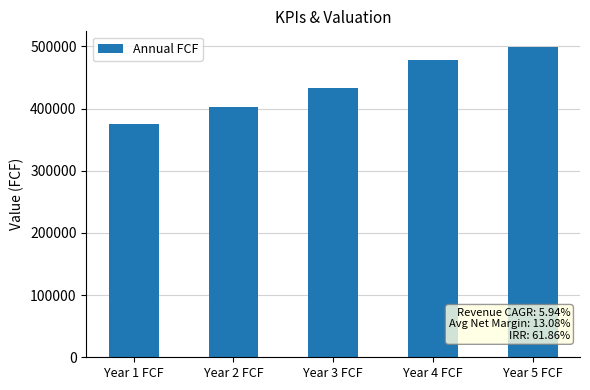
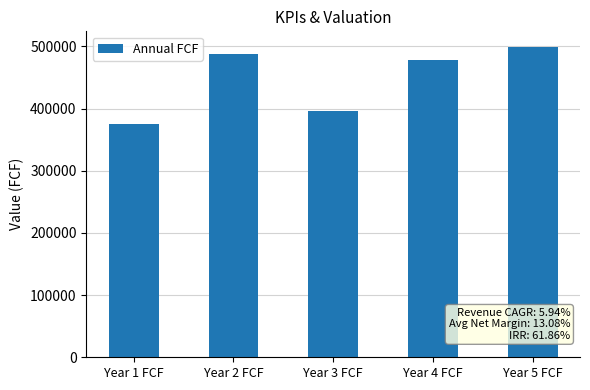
  {
    "Year 1 FCF": 380000,
-   "Year 2 FCF": 400000,
-   "Year 3 FCF": 430000,
+   "Year 2 FCF": 490000,
+   "Year 3 FCF": 400000,
    "Year 4 FCF": 480000
  }
